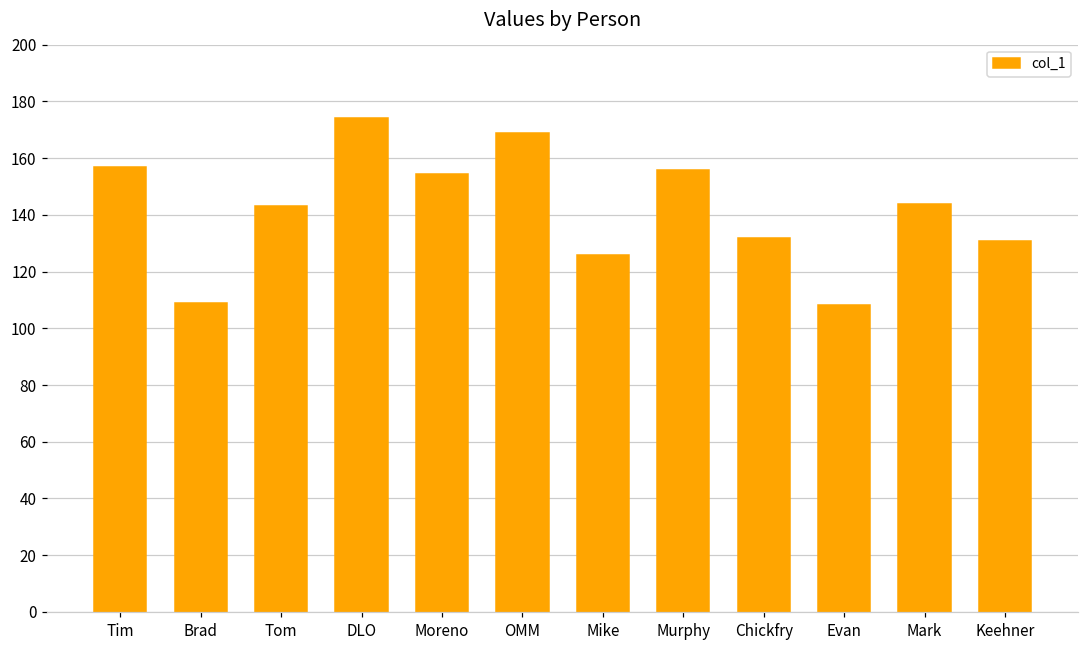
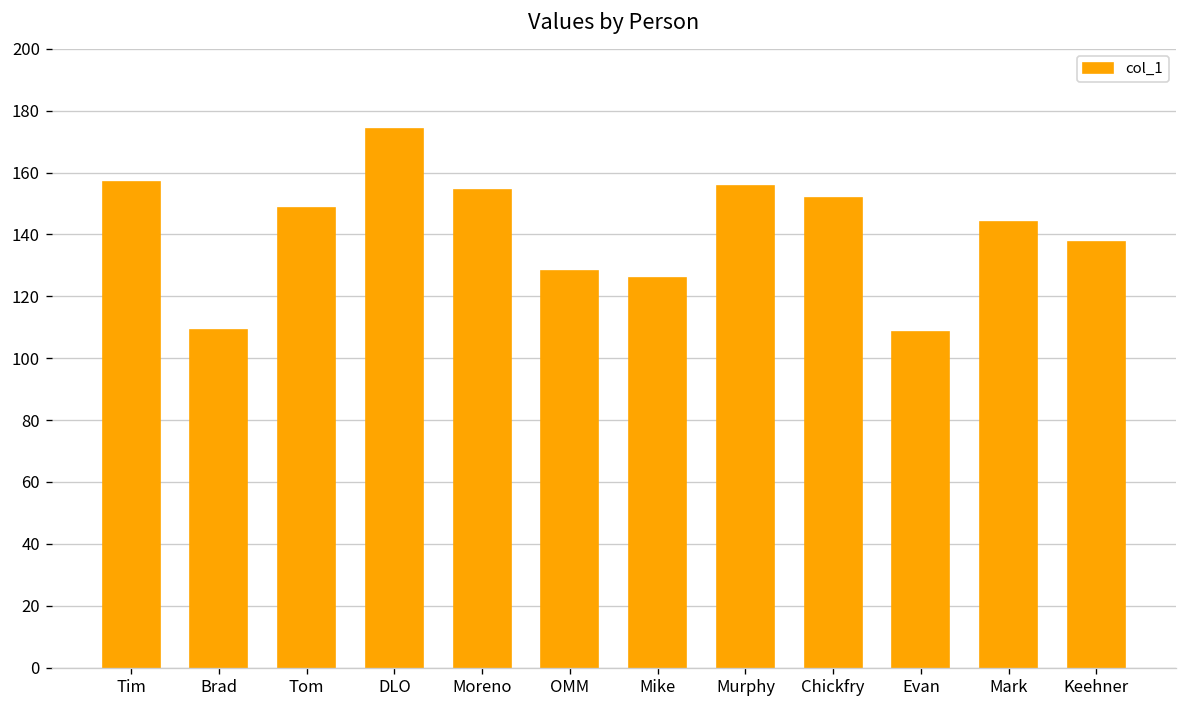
  {
    "Tim": 157,
    "Brad": 109,
-   "Tom": 143,
+   "Tom": 149,
    "DLO": 174,
    "Moreno": 154,
-   "OMM": 169,
+   "OMM": 128,
    "Mike": 126,
    "Murphy": 156,
-   "Chickfry": 132,
+   "Chickfry": 152,
    "Evan": 108,
    "Mark": 144,
-   "Keehner": 131
+   "Keehner": 138
  }
